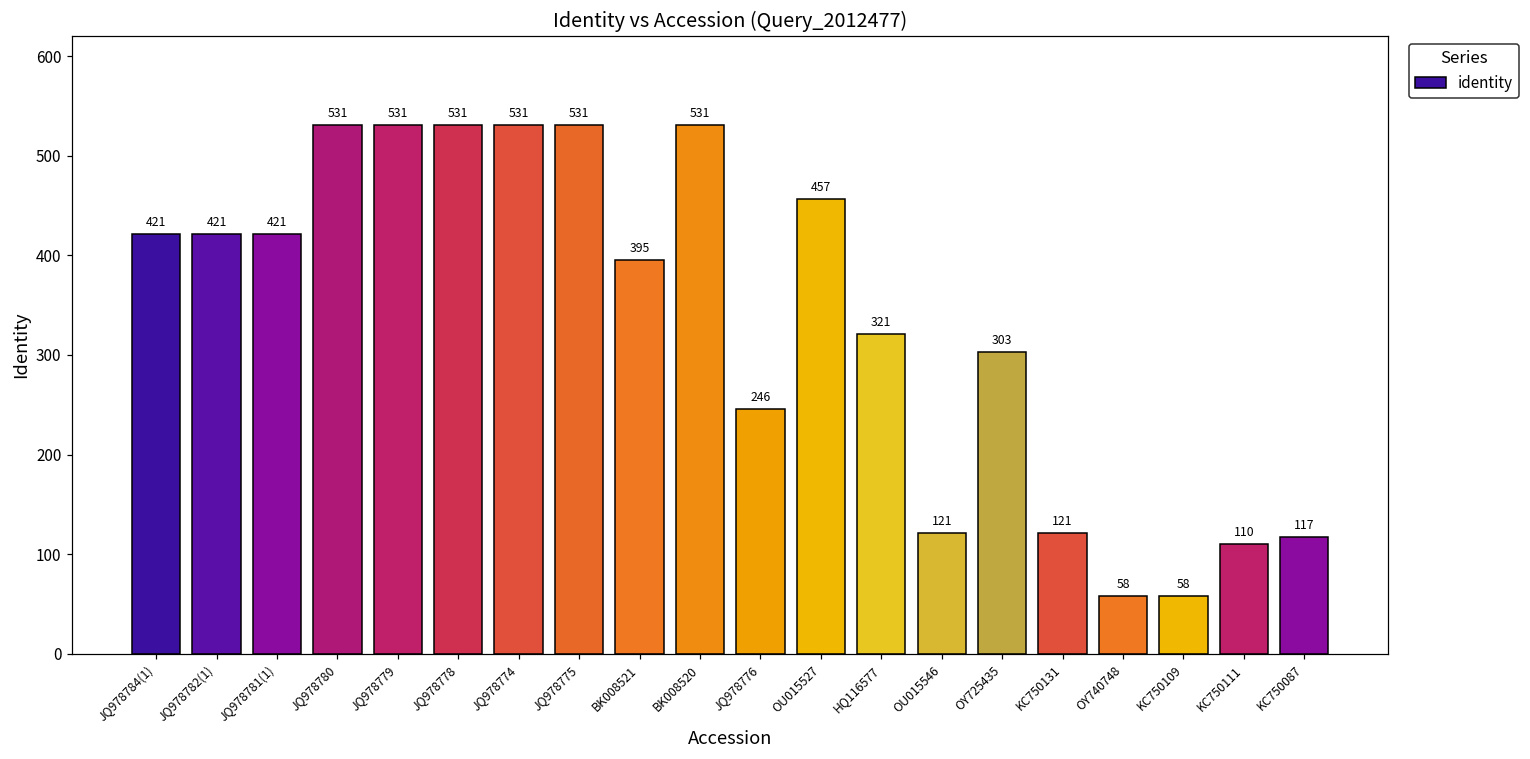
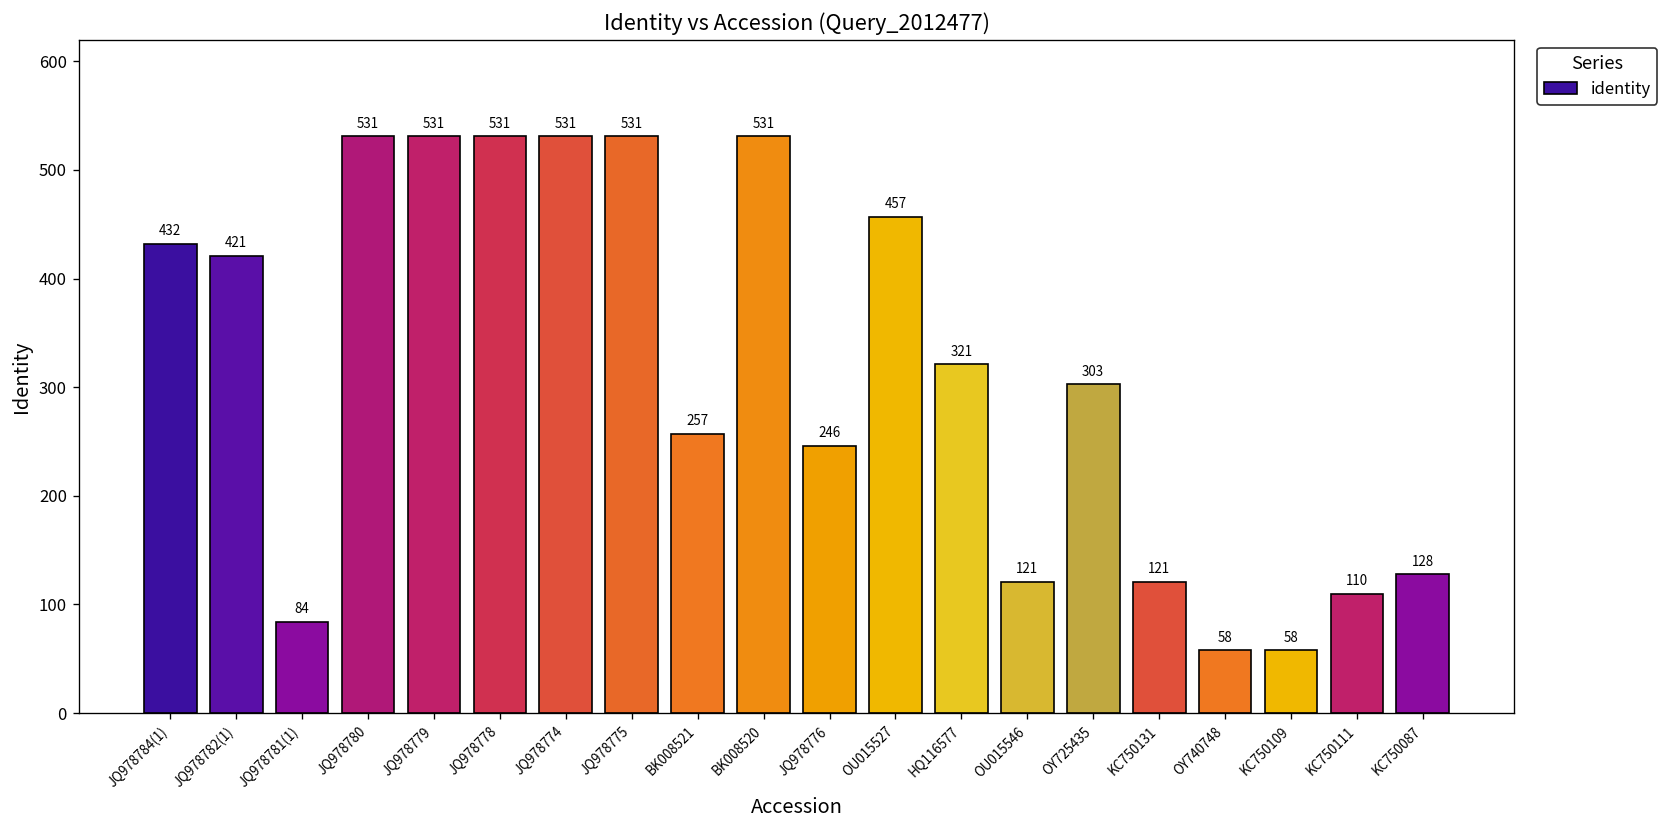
  {
-   "JQ978784(1)": 421,
+   "JQ978784(1)": 432,
    "JQ978782(1)": 421,
-   "JQ978781(1)": 421,
+   "JQ978781(1)": 84,
    "JQ978780": 531,
    "JQ978779": 531,
    "JQ978778": 531,
    "JQ978774": 531,
    "JQ978775": 531,
-   "BK008521": 395,
+   "BK008521": 257,
    "BK008520": 531,
    "JQ978776": 246,
    "OU015527": 457,
    "HQ116577": 321,
    "OU015546": 121,
    "OY725435": 303,
    "KC750131": 121,
    "OY740748": 58,
    "KC750109": 58,
    "KC750111": 110,
-   "KC750087": 117
+   "KC750087": 128
  }
